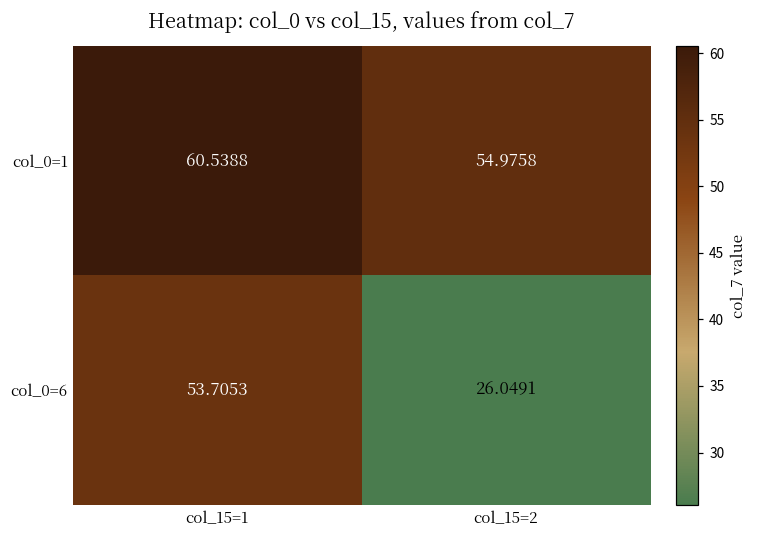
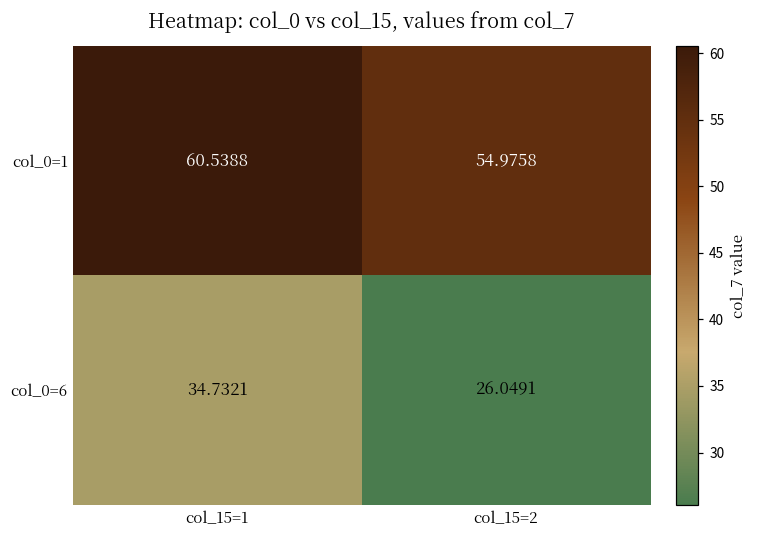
  {
    "col_0=1": {
      "col_15=1": 60.5388,
      "col_15=2": 54.9758
    },
    "col_0=6": {
-     "col_15=1": 53.7053,
+     "col_15=1": 34.7321,
      "col_15=2": 26.0491
    }
  }
